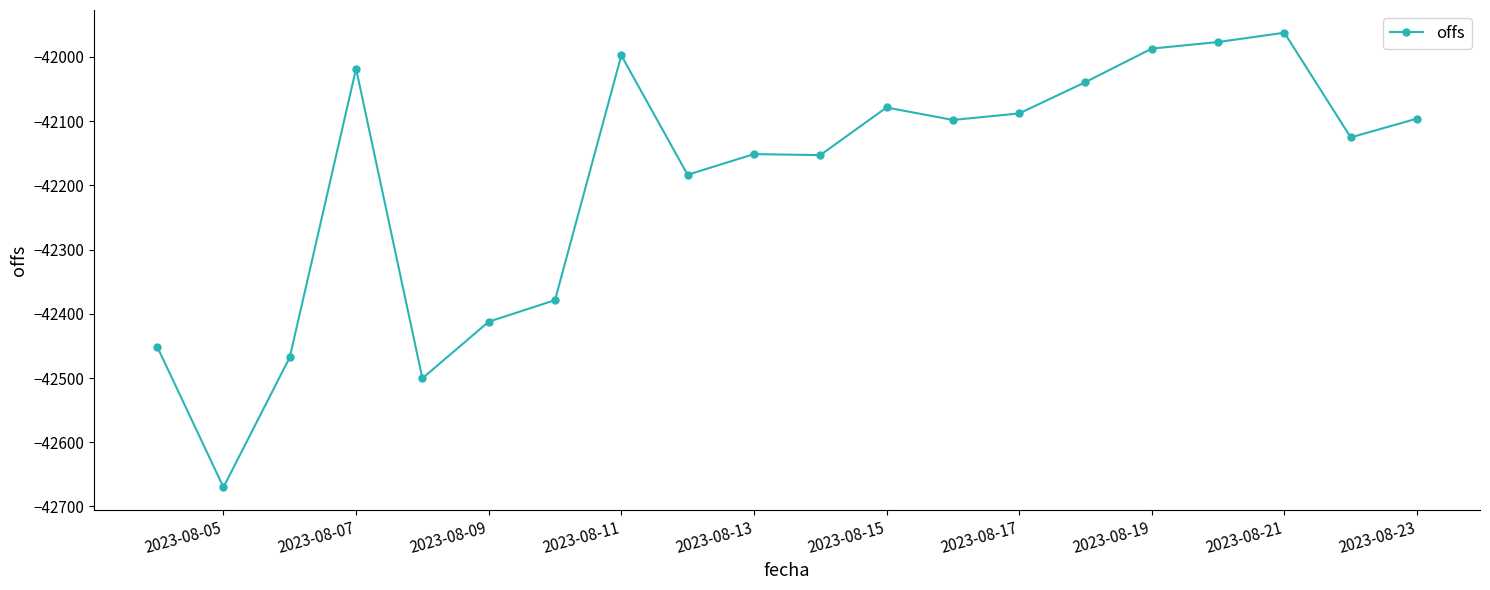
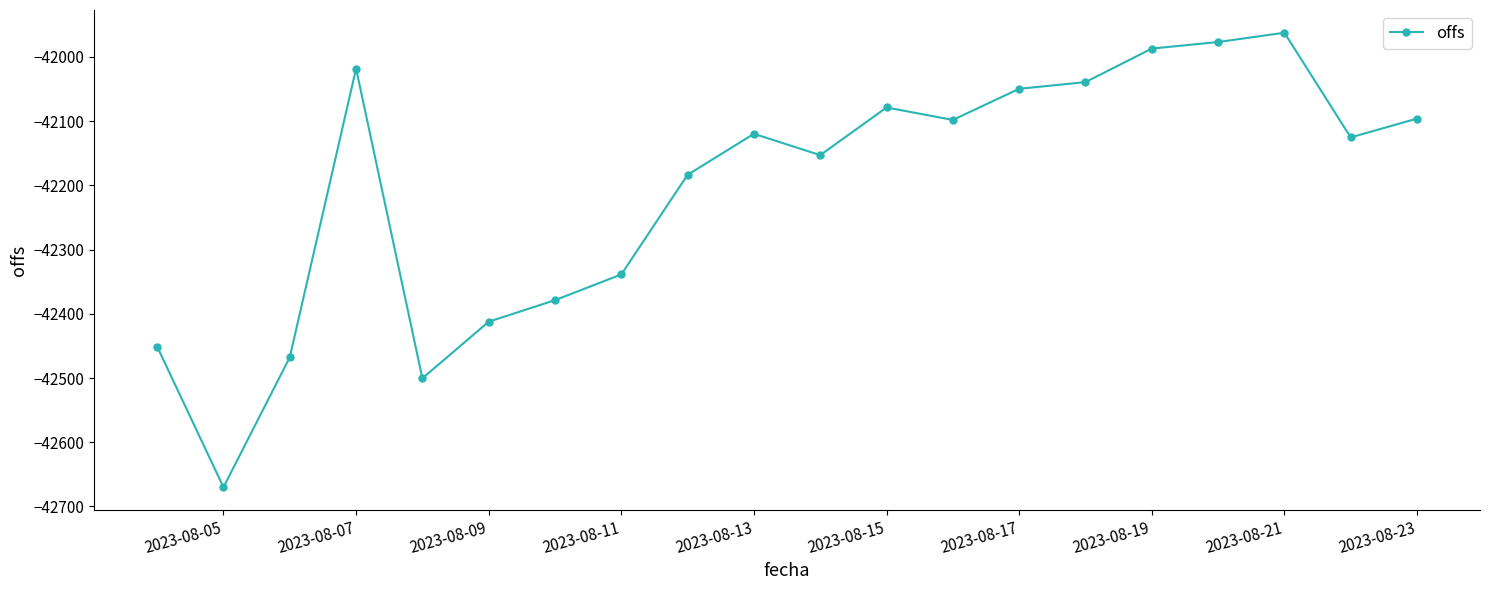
  {
    "2023-08-05": -42670,
    "2023-08-07": -42020,
    "2023-08-09": -42410,
-   "2023-08-11": -42000,
-   "2023-08-13": -42150,
+   "2023-08-11": -42340,
+   "2023-08-13": -42120,
    "2023-08-15": -42080,
-   "2023-08-17": -42090,
+   "2023-08-17": -42050,
    "2023-08-19": -41990,
    "2023-08-21": -41960,
    "2023-08-23": -42100
  }
